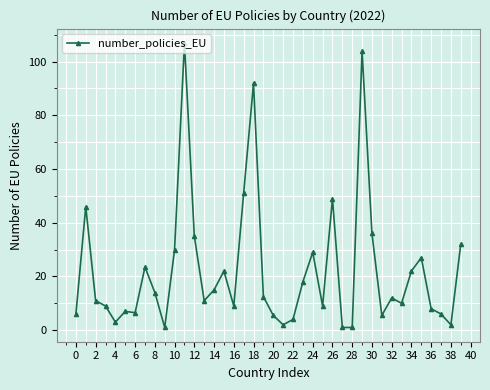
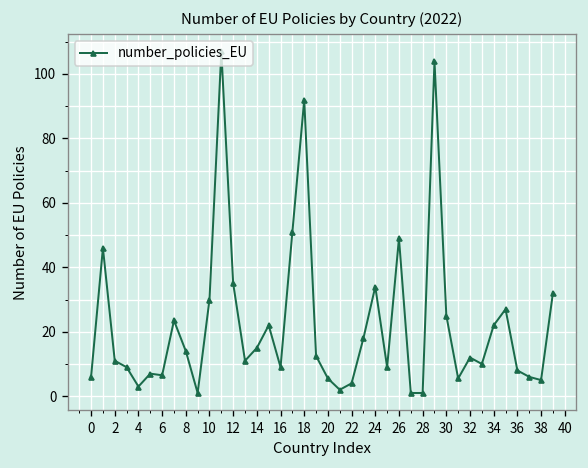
  {
    "0": 6,
    "2": 11,
    "4": 3,
    "6": 7,
    "8": 14,
    "10": 30,
    "12": 35,
    "14": 15,
    "16": 9,
    "18": 92,
    "20": 6,
    "22": 4,
-   "24": 29,
+   "24": 34,
    "26": 49,
    "28": 1,
-   "30": 36,
+   "30": 25,
    "32": 12,
    "34": 22,
    "36": 8,
-   "38": 2
+   "38": 5
  }
